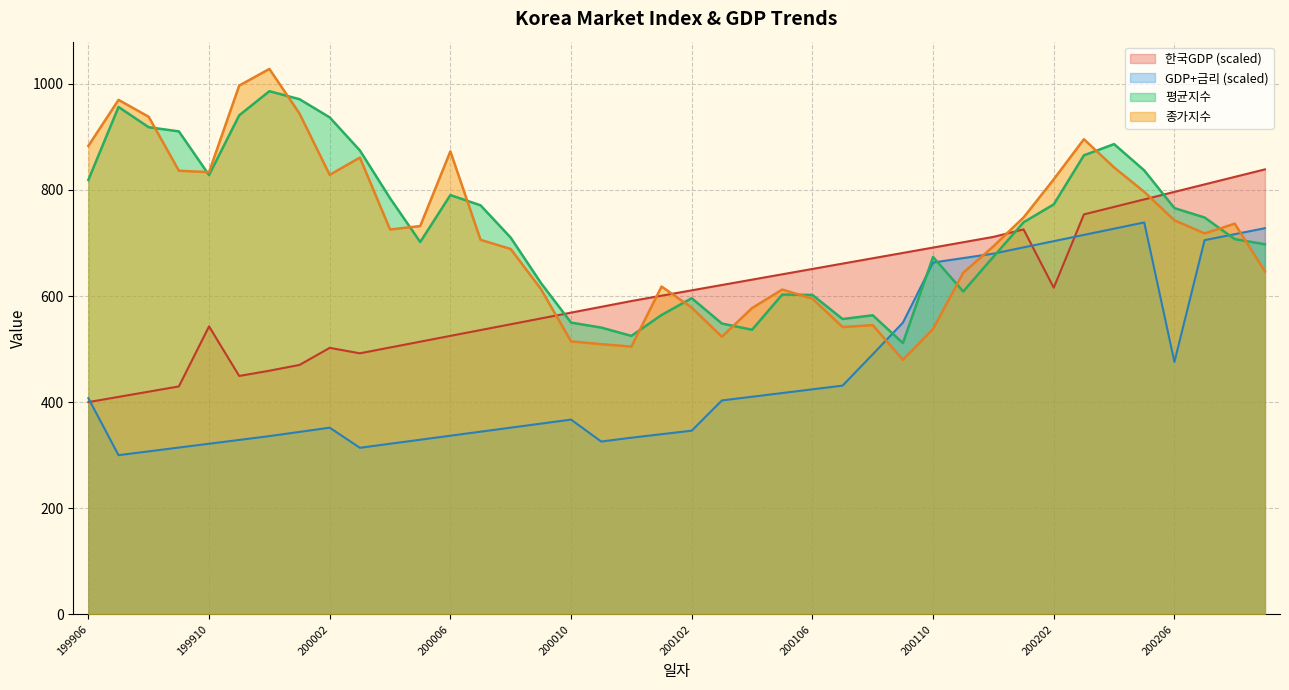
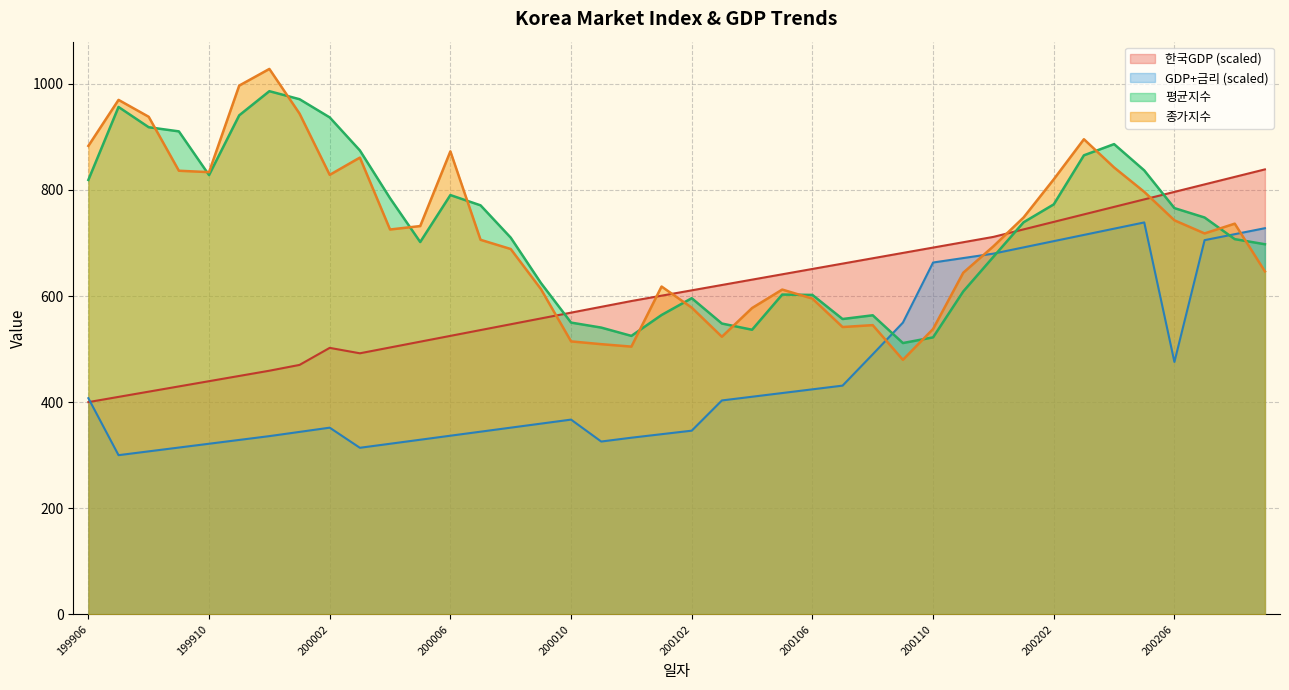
  {
    "한국GDP (scaled)": {
      "199906": 400,
-     "199910": 540,
+     "199910": 440,
      "200002": 500,
      "200006": 520,
      "200010": 570,
      "200102": 610,
      "200106": 650,
      "200110": 690,
-     "200202": 620,
+     "200202": 740,
      "200206": 800
    },
    "GDP+금리 (scaled)": {
      "199906": 410,
      "199910": 320,
      "200002": 350,
      "200006": 340,
      "200010": 370,
      "200102": 350,
      "200106": 420,
      "200110": 660,
      "200202": 700,
      "200206": 480
    },
    "평균지수": {
      "199906": 820,
      "199910": 830,
      "200002": 940,
      "200006": 790,
      "200010": 550,
      "200102": 600,
      "200106": 600,
-     "200110": 670,
+     "200110": 520,
      "200202": 770,
      "200206": 770
    },
    "종가지수": {
      "199906": 880,
      "199910": 830,
      "200002": 830,
      "200006": 870,
      "200010": 510,
      "200102": 580,
      "200106": 600,
      "200110": 540,
      "200202": 820,
      "200206": 740
    }
  }
